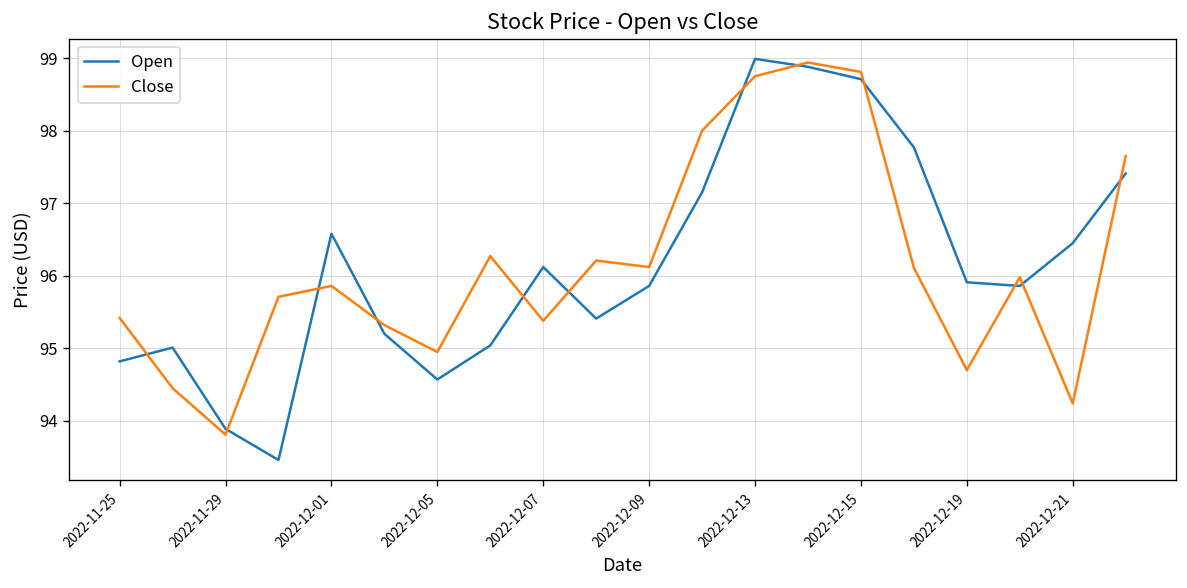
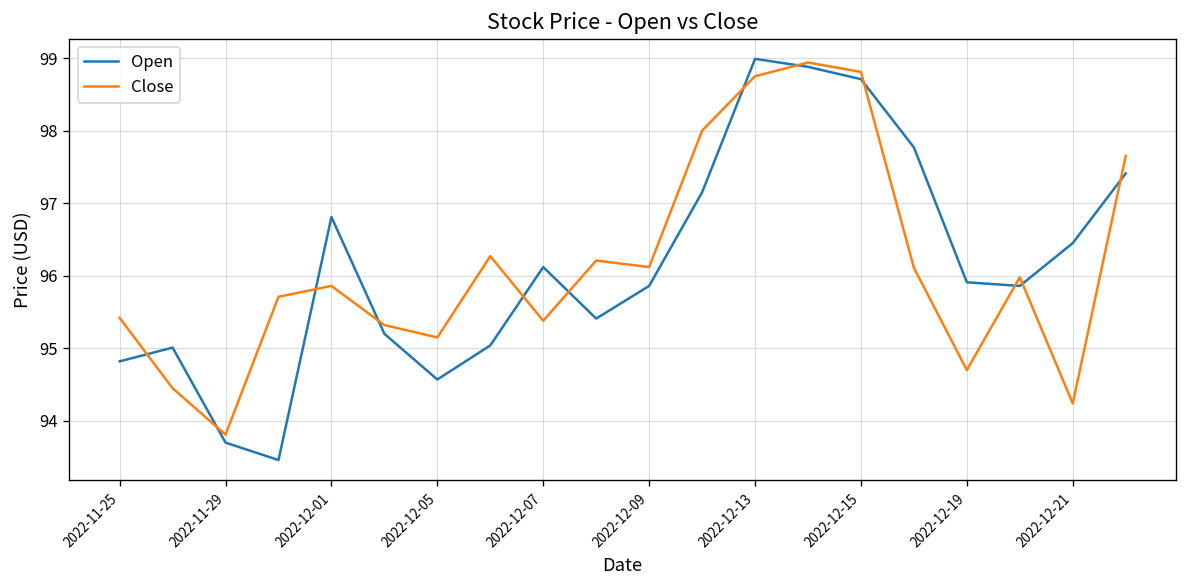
  {
    "Open": {
      "2022-11-25": 94.8,
-     "2022-11-29": 93.9,
-     "2022-12-01": 96.6,
+     "2022-11-29": 93.7,
+     "2022-12-01": 96.8,
      "2022-12-05": 94.6,
      "2022-12-07": 96.1,
      "2022-12-09": 95.9,
      "2022-12-13": 99.0,
      "2022-12-15": 98.7,
      "2022-12-19": 95.9,
      "2022-12-21": 96.5
    },
    "Close": {
      "2022-11-25": 95.4,
      "2022-11-29": 93.8,
      "2022-12-01": 95.9,
-     "2022-12-05": 95.0,
+     "2022-12-05": 95.2,
      "2022-12-07": 95.4,
      "2022-12-09": 96.1,
      "2022-12-13": 98.8,
      "2022-12-15": 98.8,
      "2022-12-19": 94.7,
      "2022-12-21": 94.2
    }
  }
